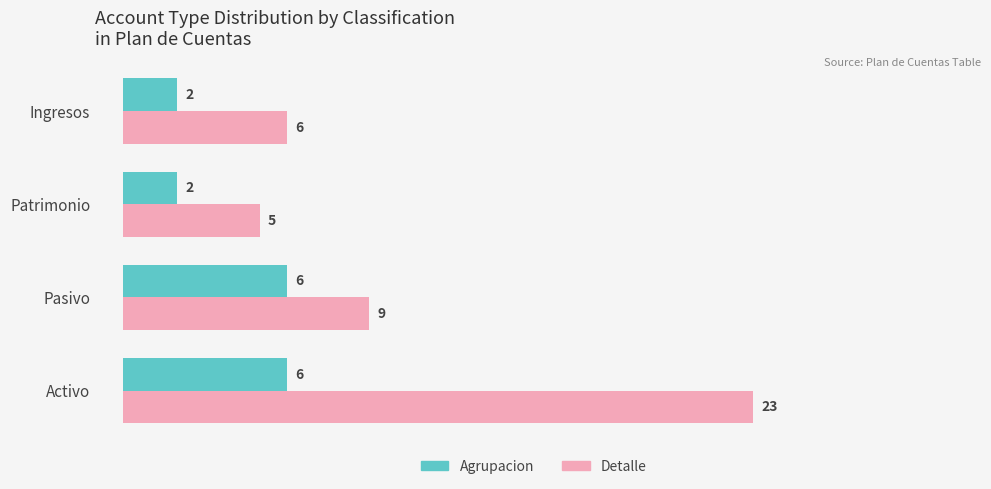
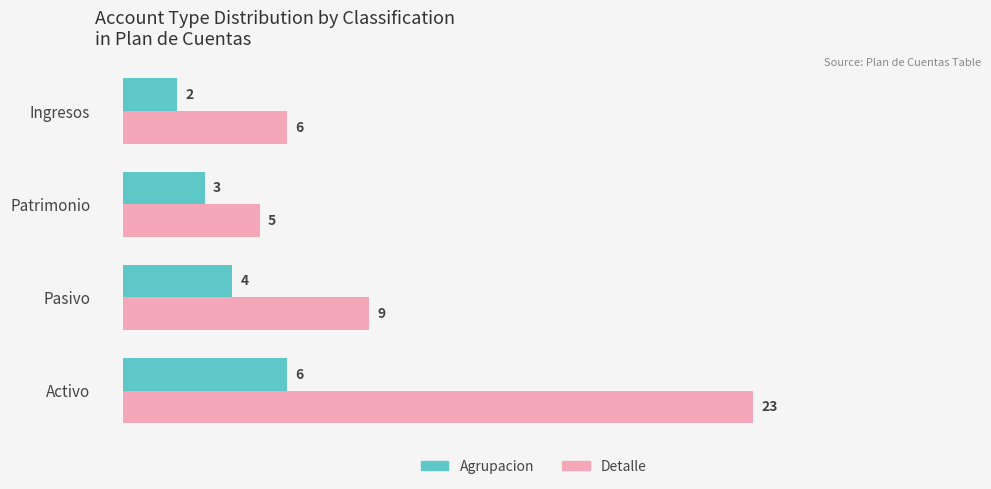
  {
    "Agrupacion": {
      "Ingresos": 2,
-     "Patrimonio": 2,
-     "Pasivo": 6,
+     "Patrimonio": 3,
+     "Pasivo": 4,
      "Activo": 6
    },
    "Detalle": {
      "Ingresos": 6,
      "Patrimonio": 5,
      "Pasivo": 9,
      "Activo": 23
    }
  }
